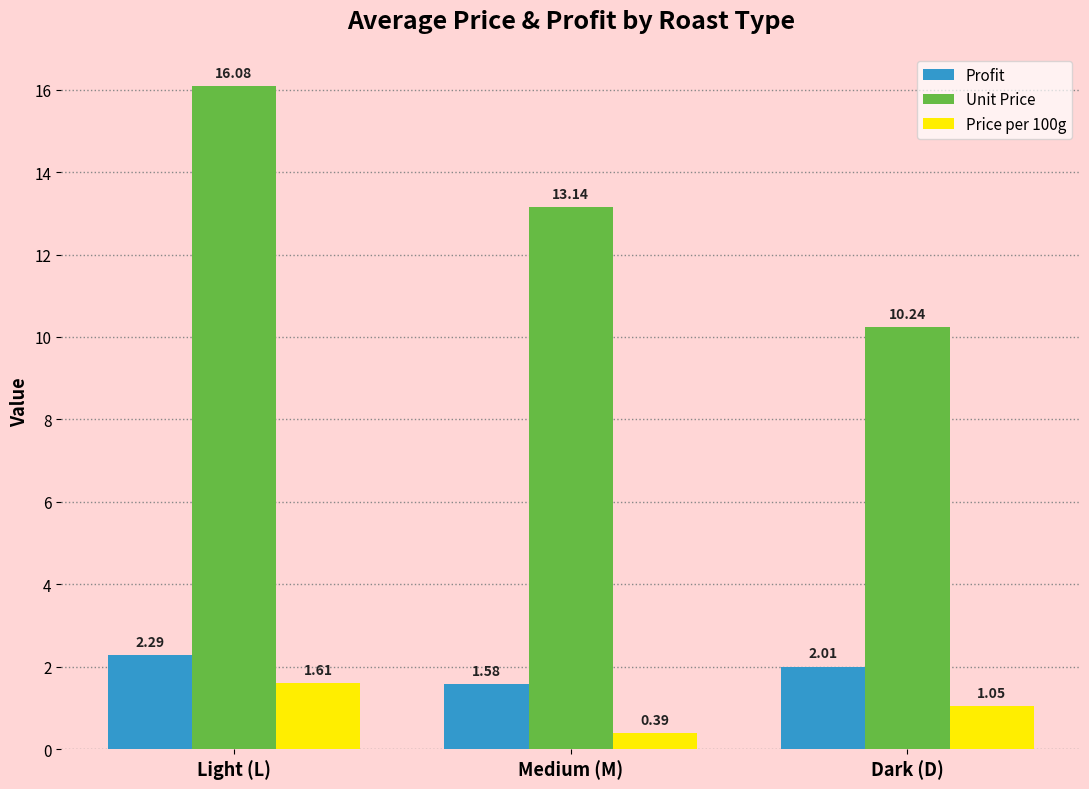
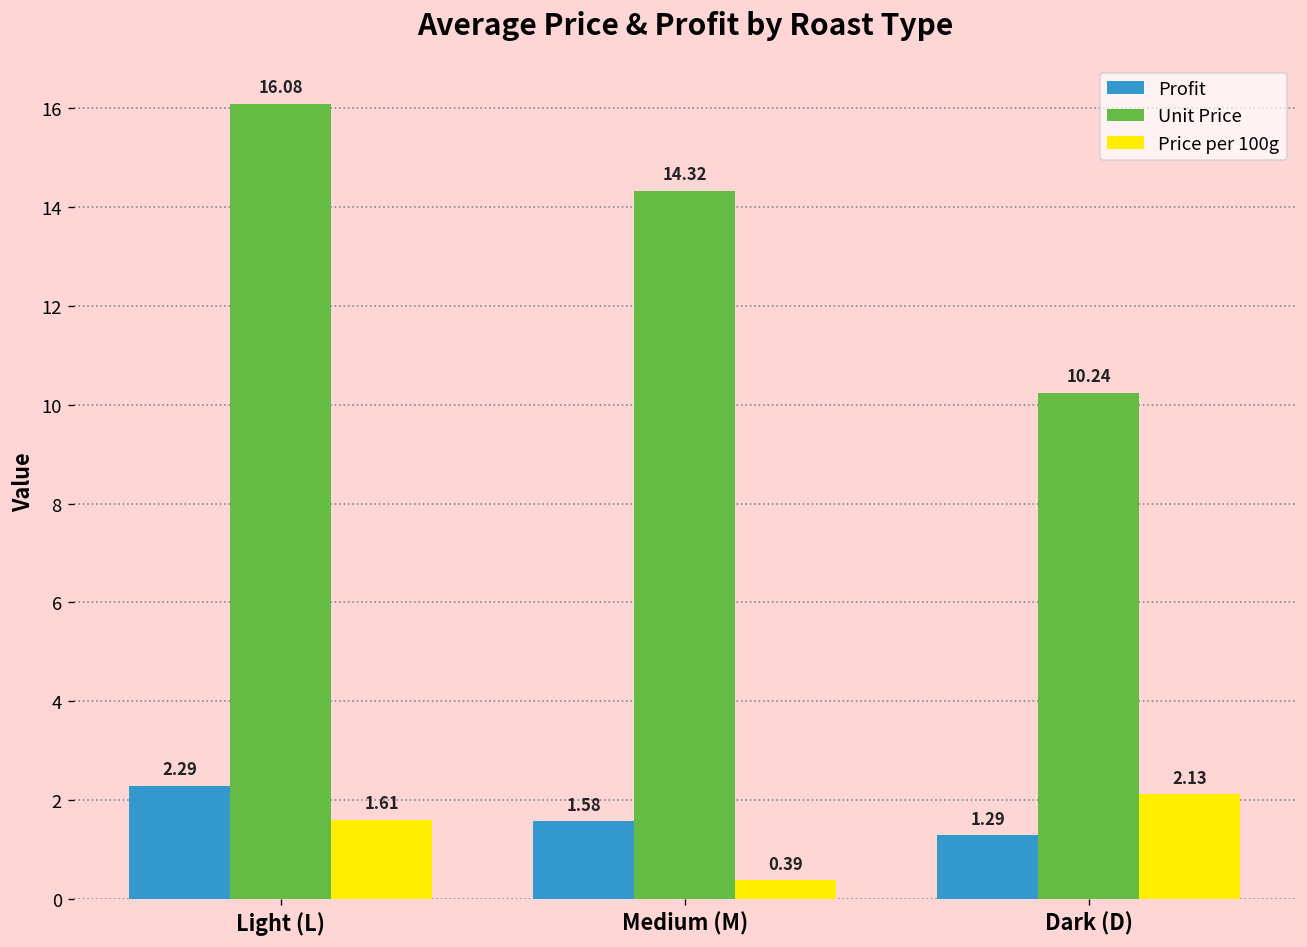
  {
    "Profit": {
      "Light (L)": 2.29,
      "Medium (M)": 1.58,
-     "Dark (D)": 2.01
+     "Dark (D)": 1.29
    },
    "Unit Price": {
      "Light (L)": 16.08,
-     "Medium (M)": 13.14,
+     "Medium (M)": 14.32,
      "Dark (D)": 10.24
    },
    "Price per 100g": {
      "Light (L)": 1.61,
      "Medium (M)": 0.39,
-     "Dark (D)": 1.05
+     "Dark (D)": 2.13
    }
  }
